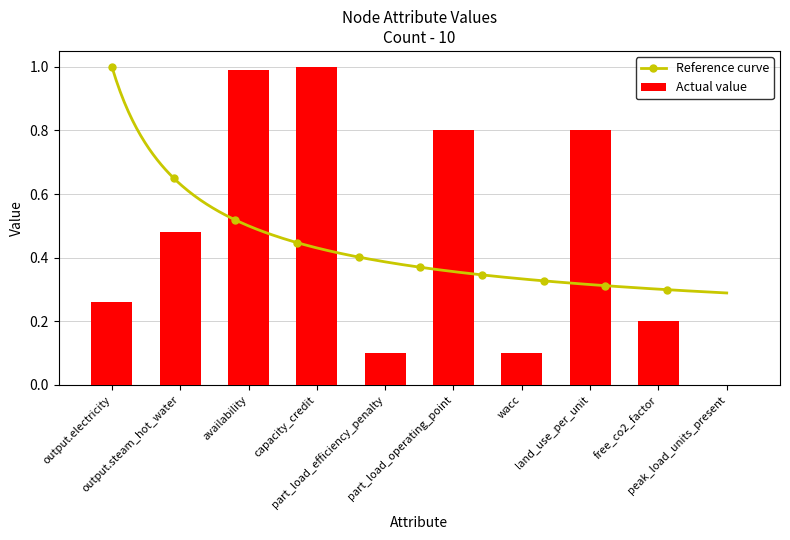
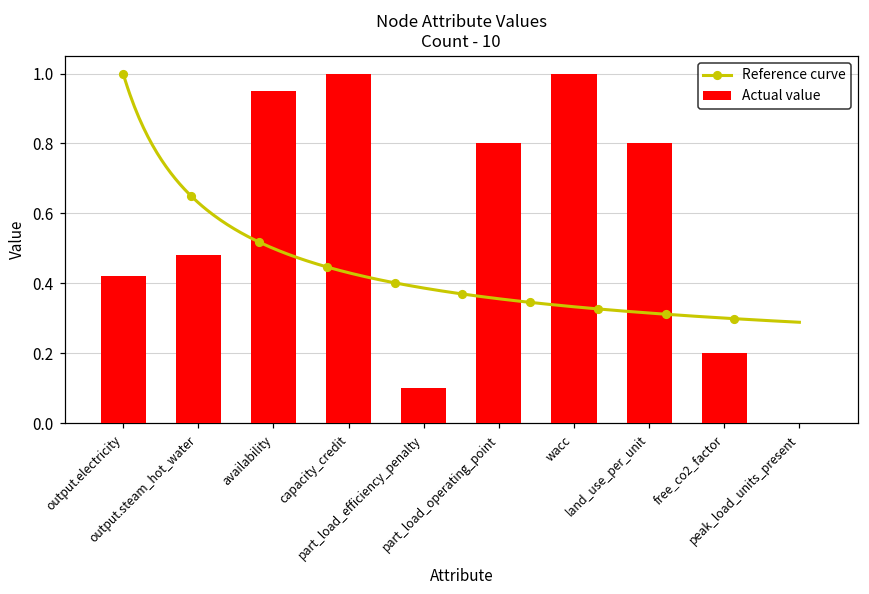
  {
    "Actual value": {
-     "output.electricity": 0.26,
+     "output.electricity": 0.42,
      "output.steam_hot_water": 0.48,
-     "availability": 0.99,
+     "availability": 0.95,
      "capacity_credit": 1.00,
      "part_load_efficiency_penalty": 0.10,
      "part_load_operating_point": 0.80,
-     "wacc": 0.1,
+     "wacc": 1.0,
      "land_use_per_unit": 0.80,
      "free_co2_factor": 0.20,
      "peak_load_units_present": 0.00
    },
    "Reference curve": {
      "output.electricity": 1.00,
      "peak_load_units_present": 0.29
    }
  }
